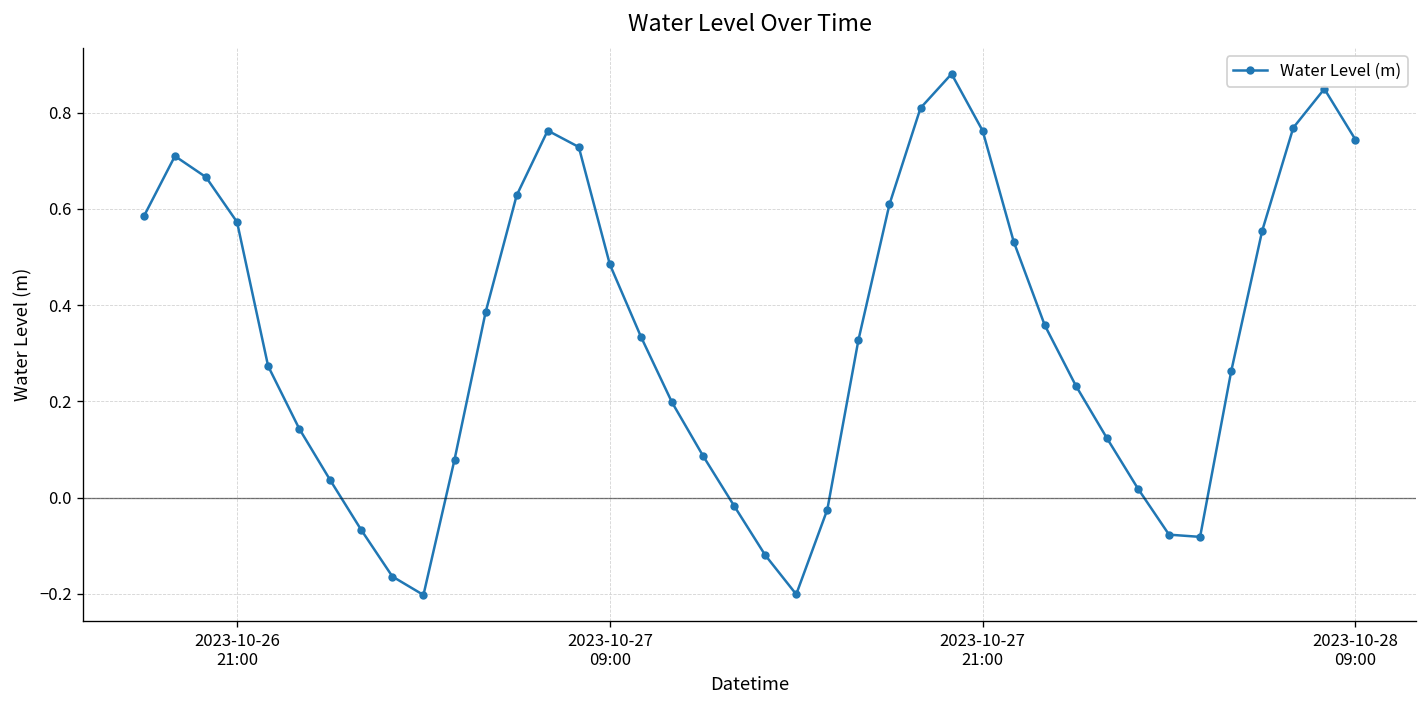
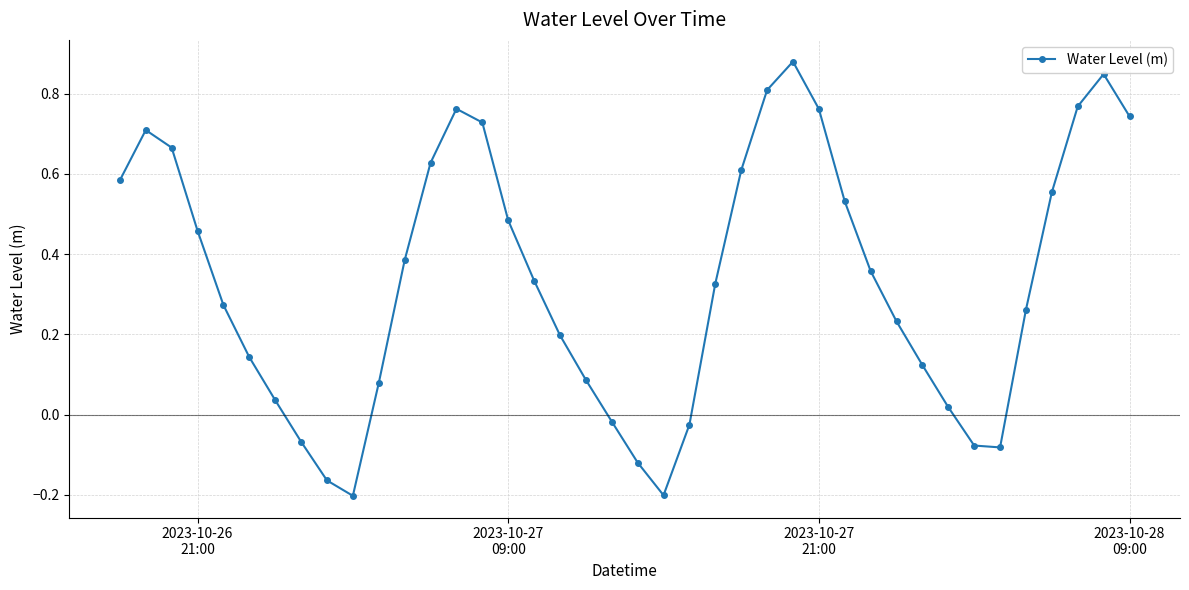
  {
-   "2023-10-26 21:00": 0.57,
+   "2023-10-26 21:00": 0.46,
    "2023-10-27 09:00": 0.48,
    "2023-10-27 21:00": 0.76,
    "2023-10-28 09:00": 0.74
  }
